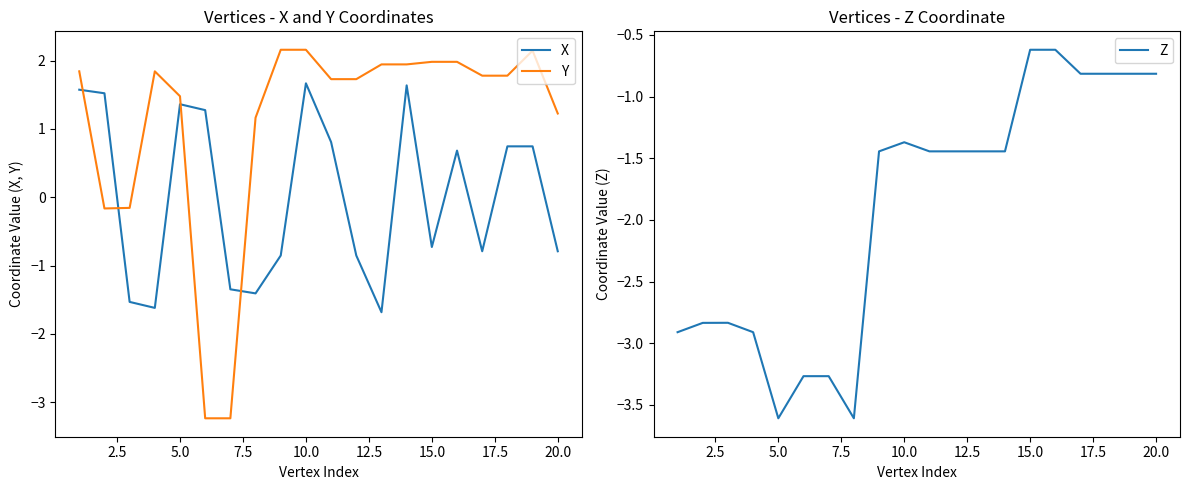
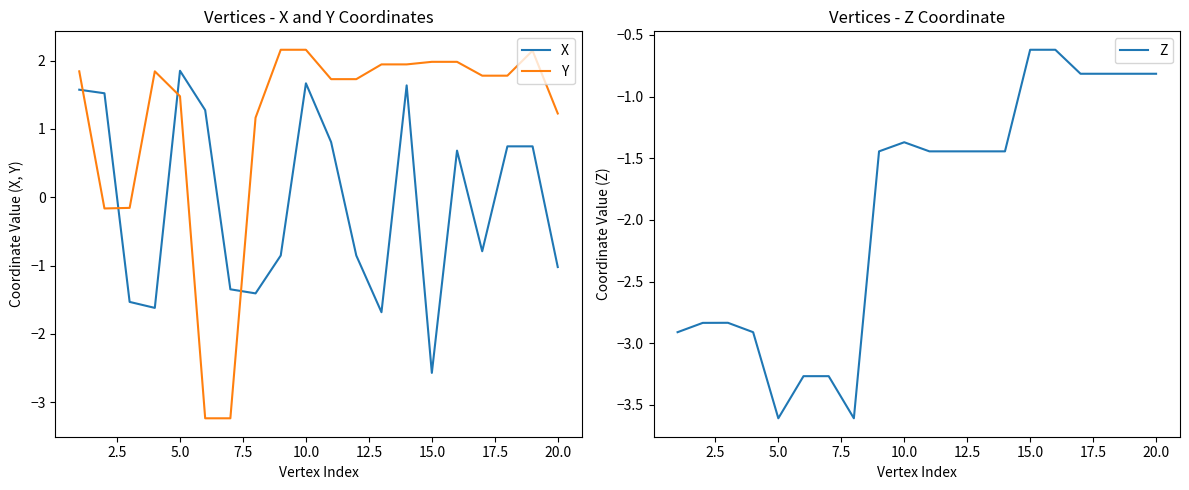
  {
    "Vertices - X and Y Coordinates": {
      "X": {
-       "5.0": 1.4,
+       "5.0": 1.9,
        "10.0": 1.7,
-       "15.0": -0.7,
-       "20.0": -0.8
+       "15.0": -2.6,
+       "20.0": -1.0
      },
      "Y": {
        "5.0": 1.5,
        "10.0": 2.2,
        "15.0": 2.0,
        "20.0": 1.2
      }
    },
    "Vertices - Z Coordinate": {
      "5.0": -3.61,
      "10.0": -1.37,
      "15.0": -0.62,
      "20.0": -0.81
    }
  }
